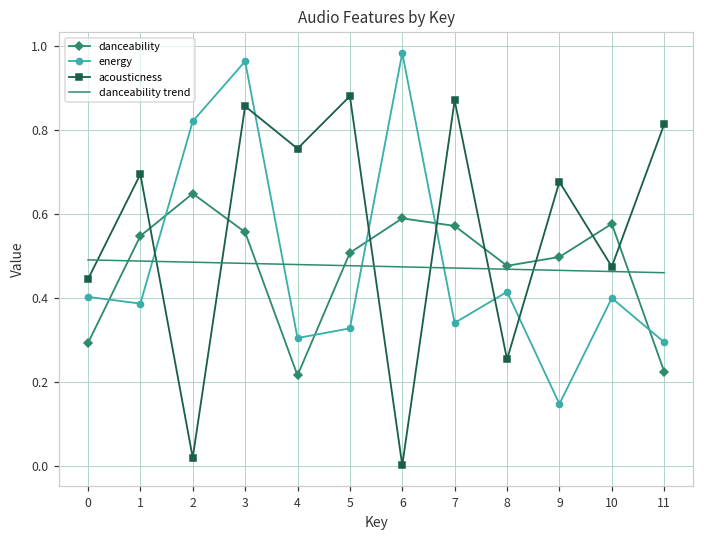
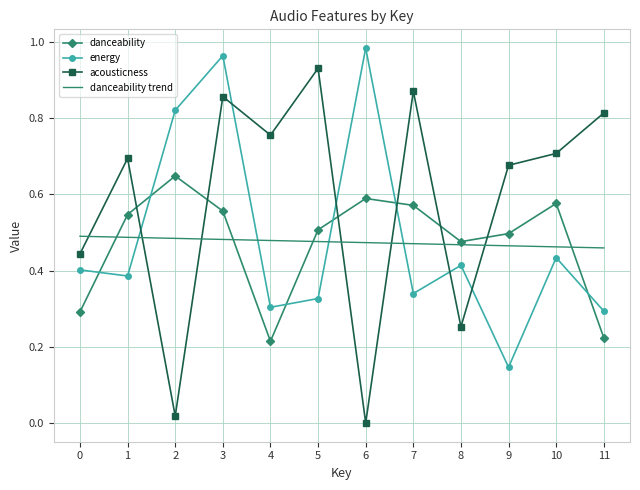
  {
    "energy": {
      "0": 0.40,
      "1": 0.39,
      "2": 0.82,
      "3": 0.96,
      "4": 0.30,
      "5": 0.33,
      "6": 0.98,
      "7": 0.34,
      "8": 0.41,
      "9": 0.15,
-     "10": 0.40,
+     "10": 0.43,
      "11": 0.29
    },
    "acousticness": {
      "0": 0.44,
      "1": 0.69,
      "2": 0.02,
      "3": 0.86,
      "4": 0.76,
-     "5": 0.88,
+     "5": 0.93,
      "6": 0.00,
      "7": 0.87,
      "8": 0.25,
      "9": 0.68,
-     "10": 0.47,
+     "10": 0.71,
      "11": 0.81
    }
  }
